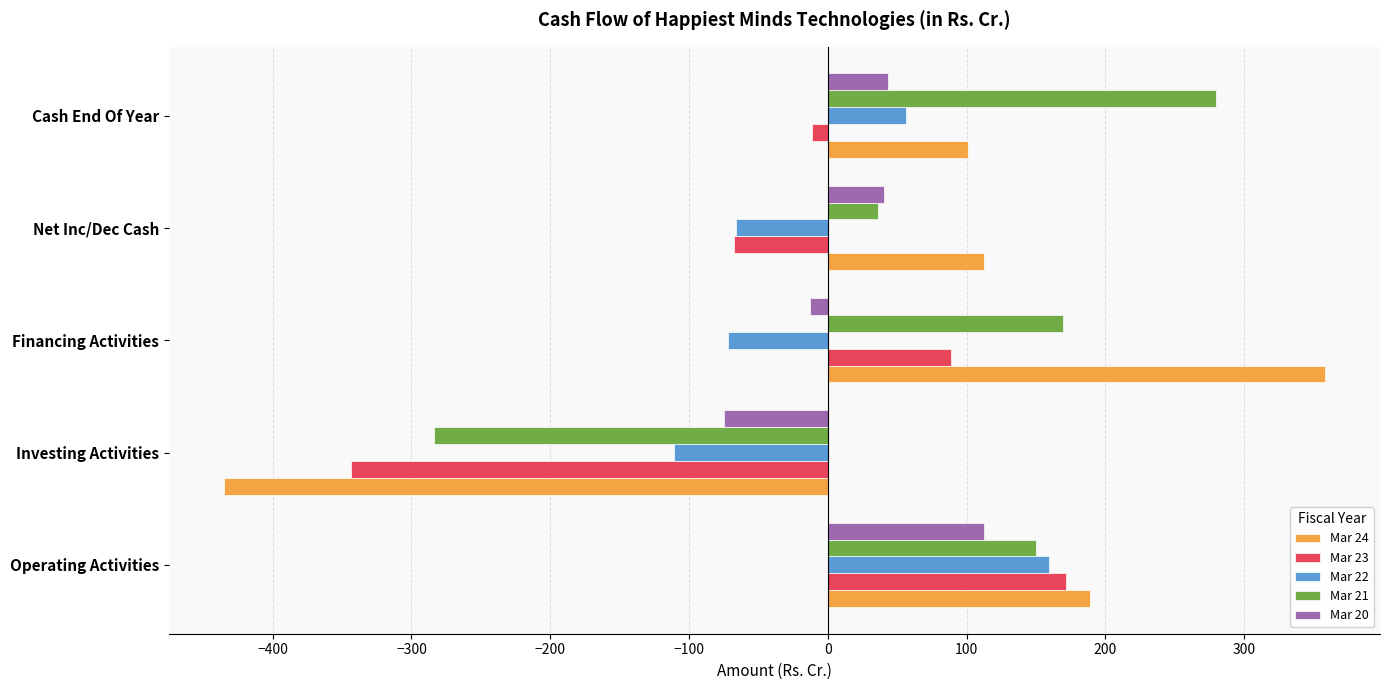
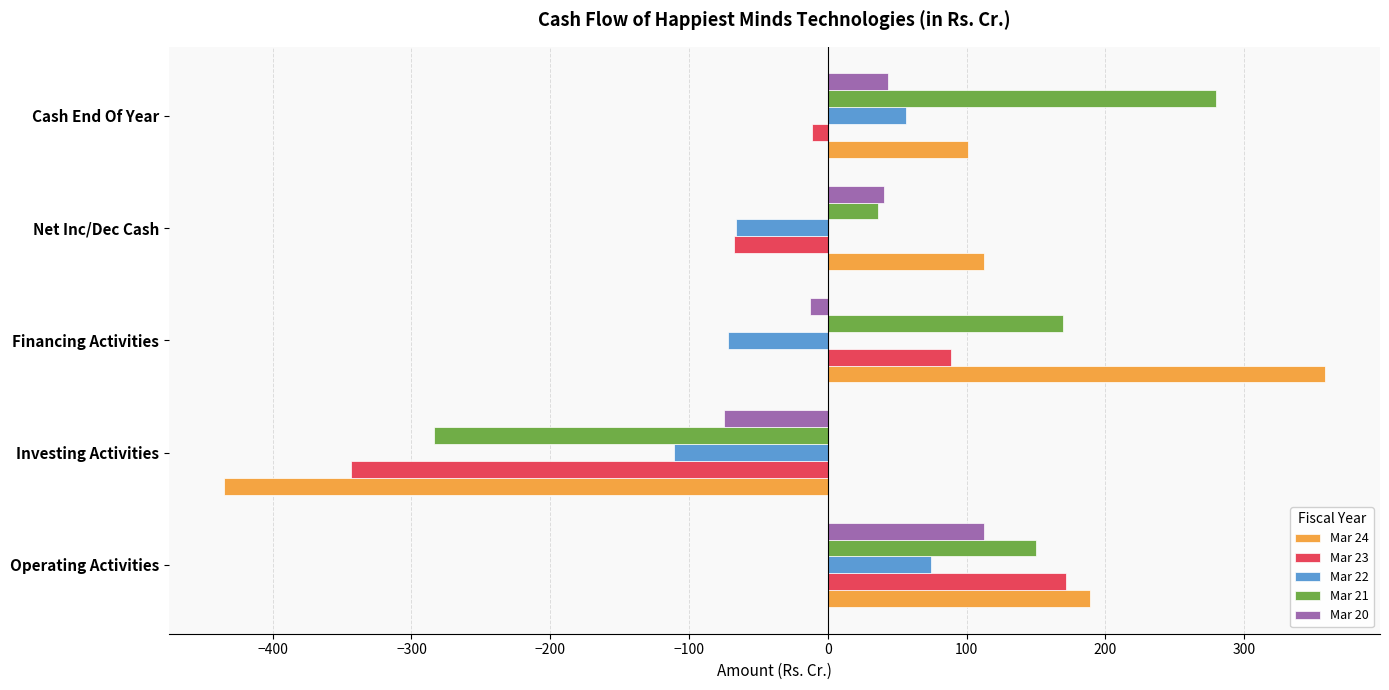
  {
    "Mar 24": {
      "Cash End Of Year": 101,
      "Net Inc/Dec Cash": 113,
      "Financing Activities": 358,
      "Investing Activities": -435,
      "Operating Activities": 189
    },
    "Mar 23": {
      "Cash End Of Year": -12,
      "Net Inc/Dec Cash": -68,
      "Financing Activities": 88,
      "Investing Activities": -343,
      "Operating Activities": 172
    },
    "Mar 22": {
      "Cash End Of Year": 56,
      "Net Inc/Dec Cash": -66,
      "Financing Activities": -72,
      "Investing Activities": -111,
-     "Operating Activities": 159
+     "Operating Activities": 74
    },
    "Mar 21": {
      "Cash End Of Year": 280,
      "Net Inc/Dec Cash": 36,
      "Financing Activities": 169,
      "Investing Activities": -284,
      "Operating Activities": 150
    },
    "Mar 20": {
      "Cash End Of Year": 44,
      "Net Inc/Dec Cash": 40,
      "Financing Activities": -13,
      "Investing Activities": -74,
      "Operating Activities": 113
    }
  }
